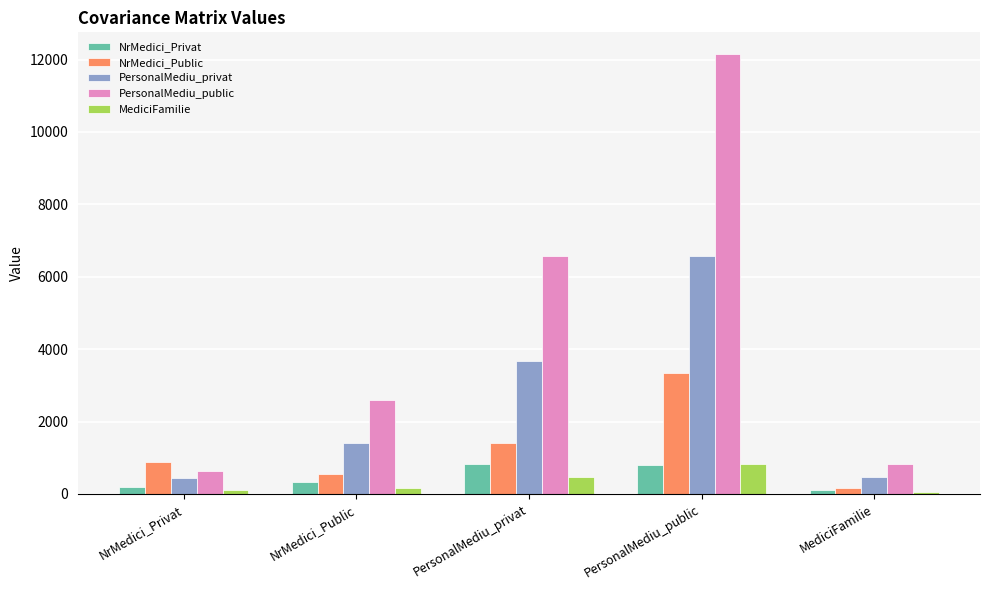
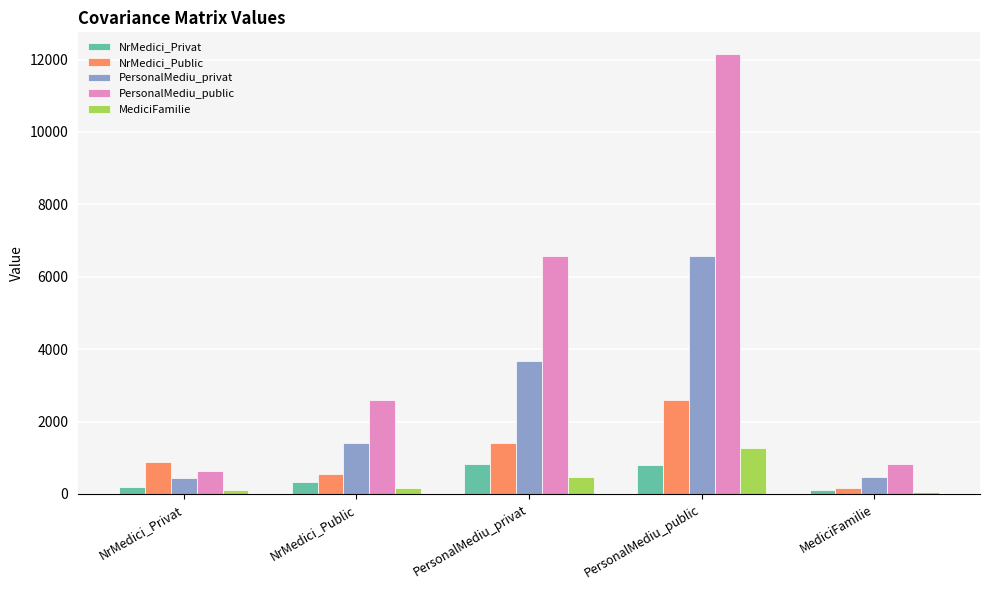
  {
    "NrMedici_Privat": {
      "NrMedici_Privat": 200,
      "NrMedici_Public": 300,
      "PersonalMediu_privat": 800,
      "PersonalMediu_public": 800,
      "MediciFamilie": 100
    },
    "NrMedici_Public": {
      "NrMedici_Privat": 900,
      "NrMedici_Public": 600,
      "PersonalMediu_privat": 1400,
-     "PersonalMediu_public": 3400,
+     "PersonalMediu_public": 2600,
      "MediciFamilie": 200
    },
    "PersonalMediu_privat": {
      "NrMedici_Privat": 500,
      "NrMedici_Public": 1400,
      "PersonalMediu_privat": 3700,
      "PersonalMediu_public": 6600,
      "MediciFamilie": 500
    },
    "PersonalMediu_public": {
      "NrMedici_Privat": 600,
      "NrMedici_Public": 2600,
      "PersonalMediu_privat": 6600,
      "PersonalMediu_public": 12100,
      "MediciFamilie": 800
    },
    "MediciFamilie": {
      "NrMedici_Privat": 100,
      "NrMedici_Public": 200,
      "PersonalMediu_privat": 500,
-     "PersonalMediu_public": 800
+     "PersonalMediu_public": 1300
    }
  }
